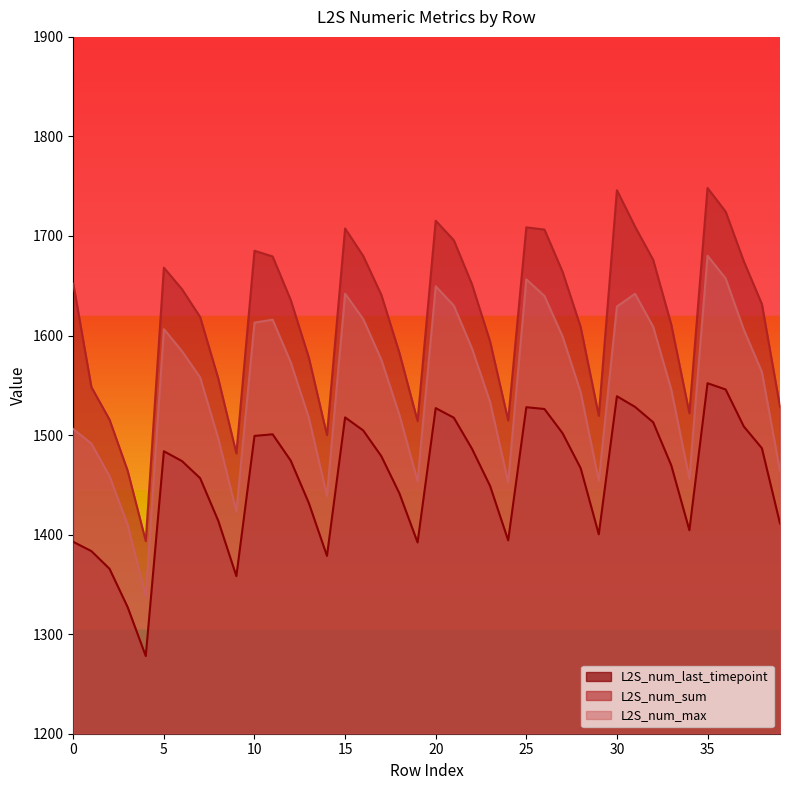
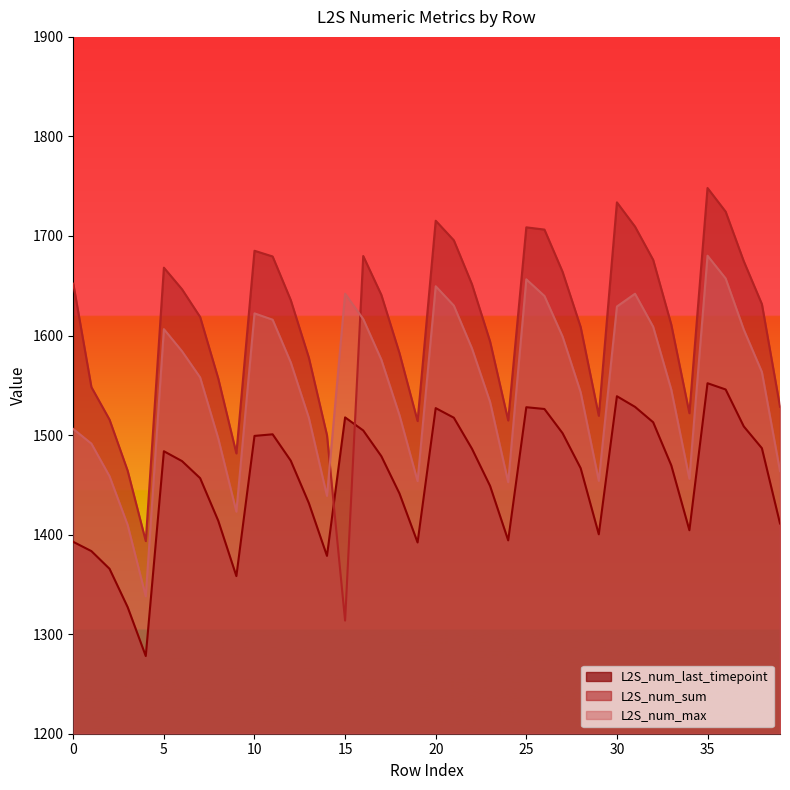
  {
    "L2S_num_last_timepoint": {
      "0": 1390,
      "5": 1480,
      "10": 1500,
      "15": 1520,
      "20": 1530,
      "25": 1530,
      "30": 1540,
      "35": 1550
    },
    "L2S_num_sum": {
      "0": 1650,
      "5": 1670,
      "10": 1690,
-     "15": 1710,
+     "15": 1310,
      "20": 1720,
      "25": 1710,
-     "30": 1750,
+     "30": 1730,
      "35": 1750
    },
    "L2S_num_max": {
      "0": 1510,
      "5": 1610,
-     "10": 1610,
+     "10": 1620,
      "15": 1640,
      "20": 1650,
      "25": 1660,
      "30": 1630,
      "35": 1680
    }
  }
